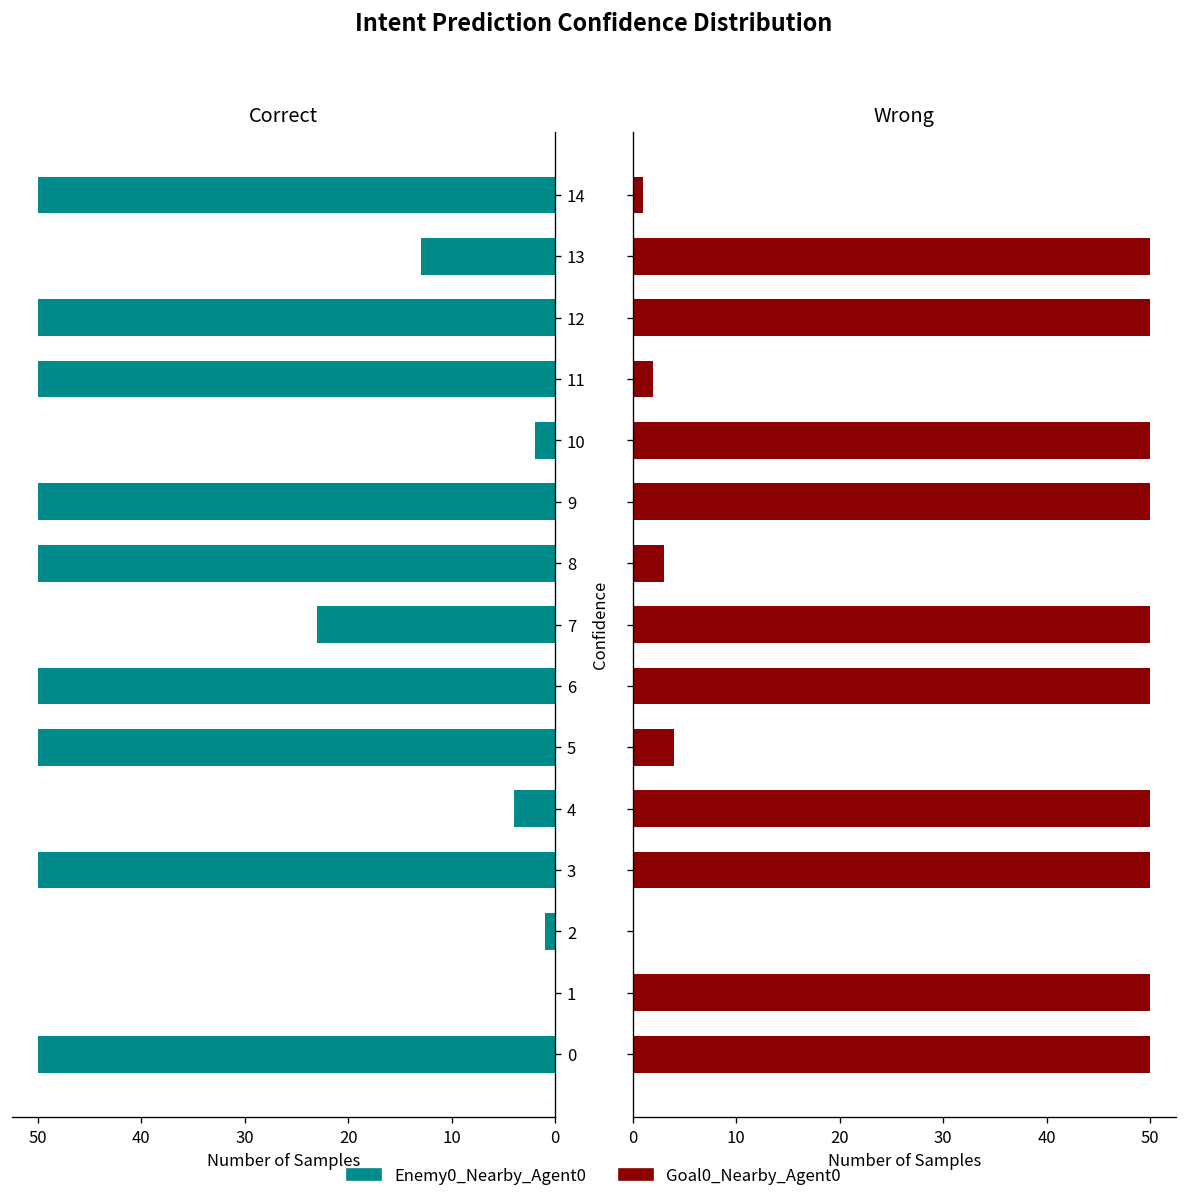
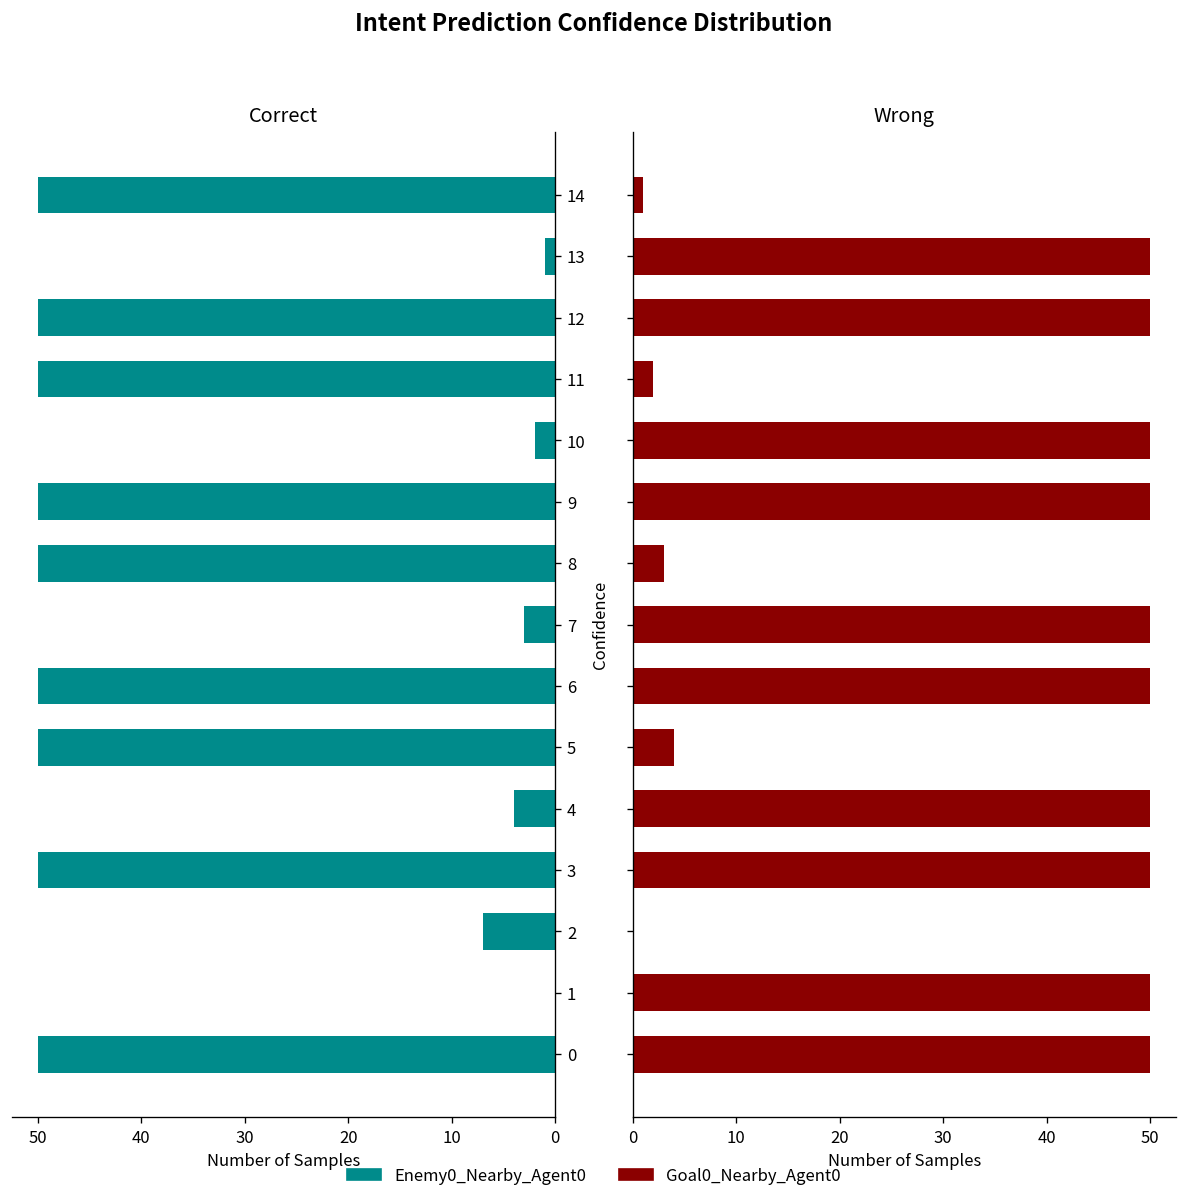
  {
    "Correct": {
      "14": 50,
-     "13": 13,
+     "13": 1,
      "12": 50,
      "11": 50,
      "10": 2,
      "9": 50,
      "8": 50,
-     "7": 23,
+     "7": 3,
      "6": 50,
      "5": 50,
      "4": 4,
      "3": 50,
-     "2": 1,
+     "2": 7,
      "1": 0,
      "0": 50
    }
  }
